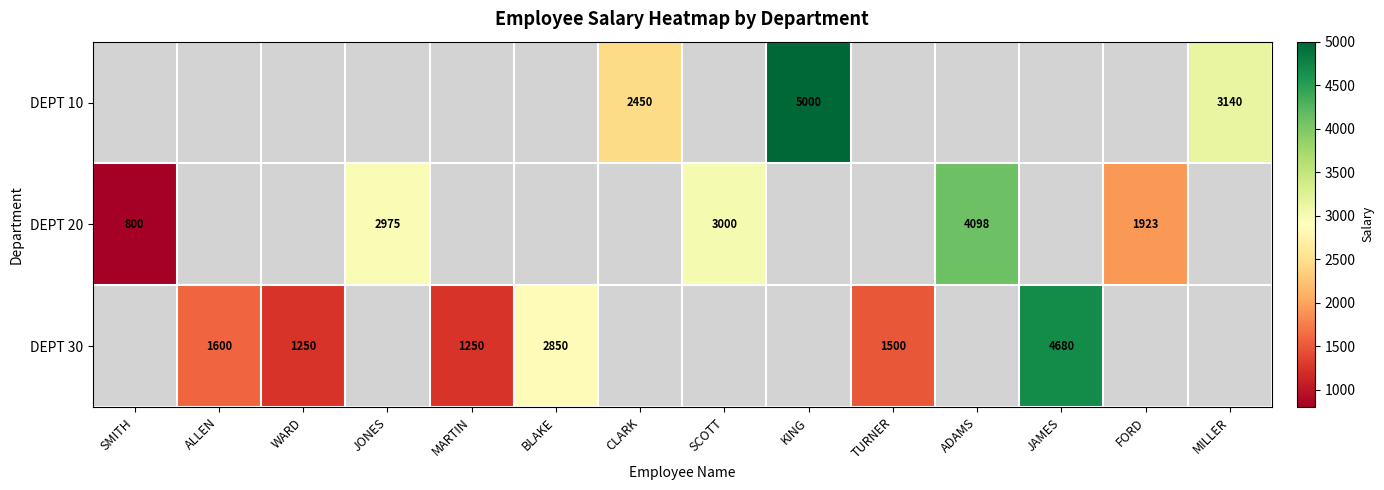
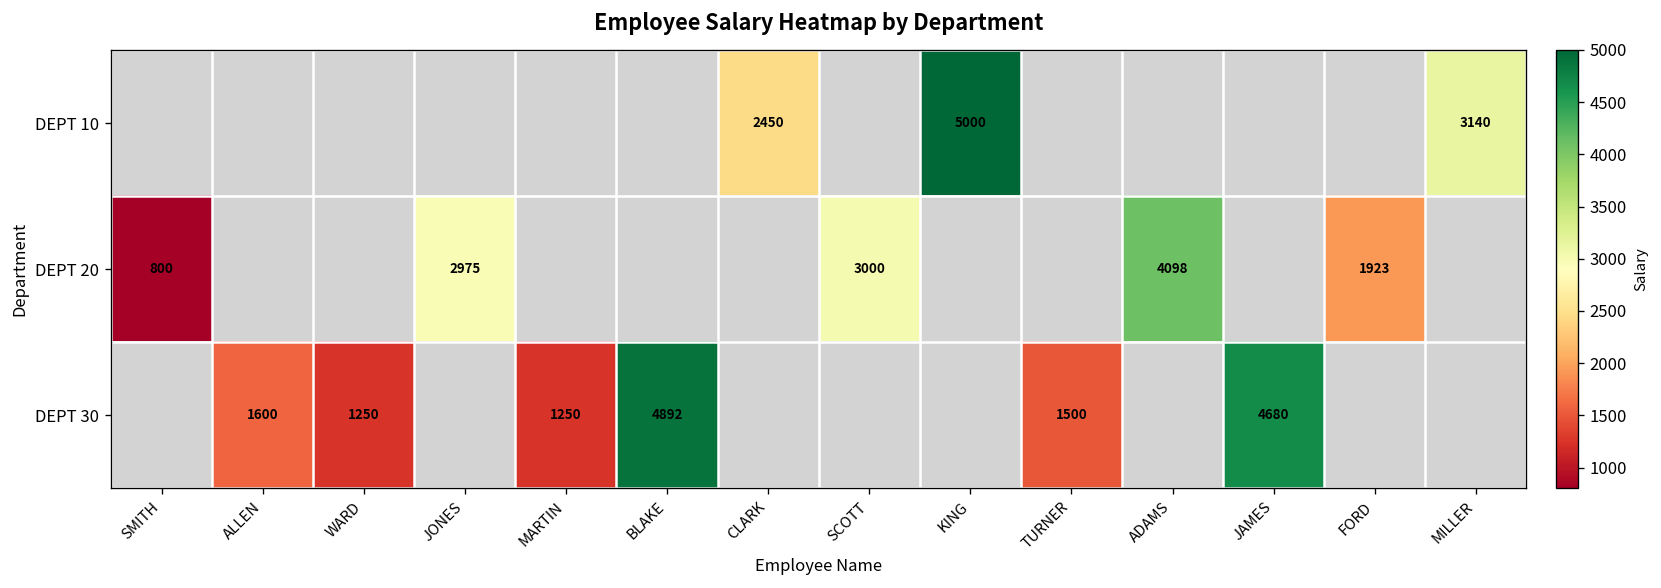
  {
    "DEPT 10": {
      "CLARK": 2450,
      "KING": 5000,
      "MILLER": 3140
    },
    "DEPT 20": {
      "SMITH": 800,
      "JONES": 2975,
      "SCOTT": 3000,
      "ADAMS": 4098,
      "FORD": 1923
    },
    "DEPT 30": {
      "ALLEN": 1600,
      "WARD": 1250,
      "MARTIN": 1250,
-     "BLAKE": 2850,
+     "BLAKE": 4892,
      "TURNER": 1500,
      "JAMES": 4680
    }
  }
